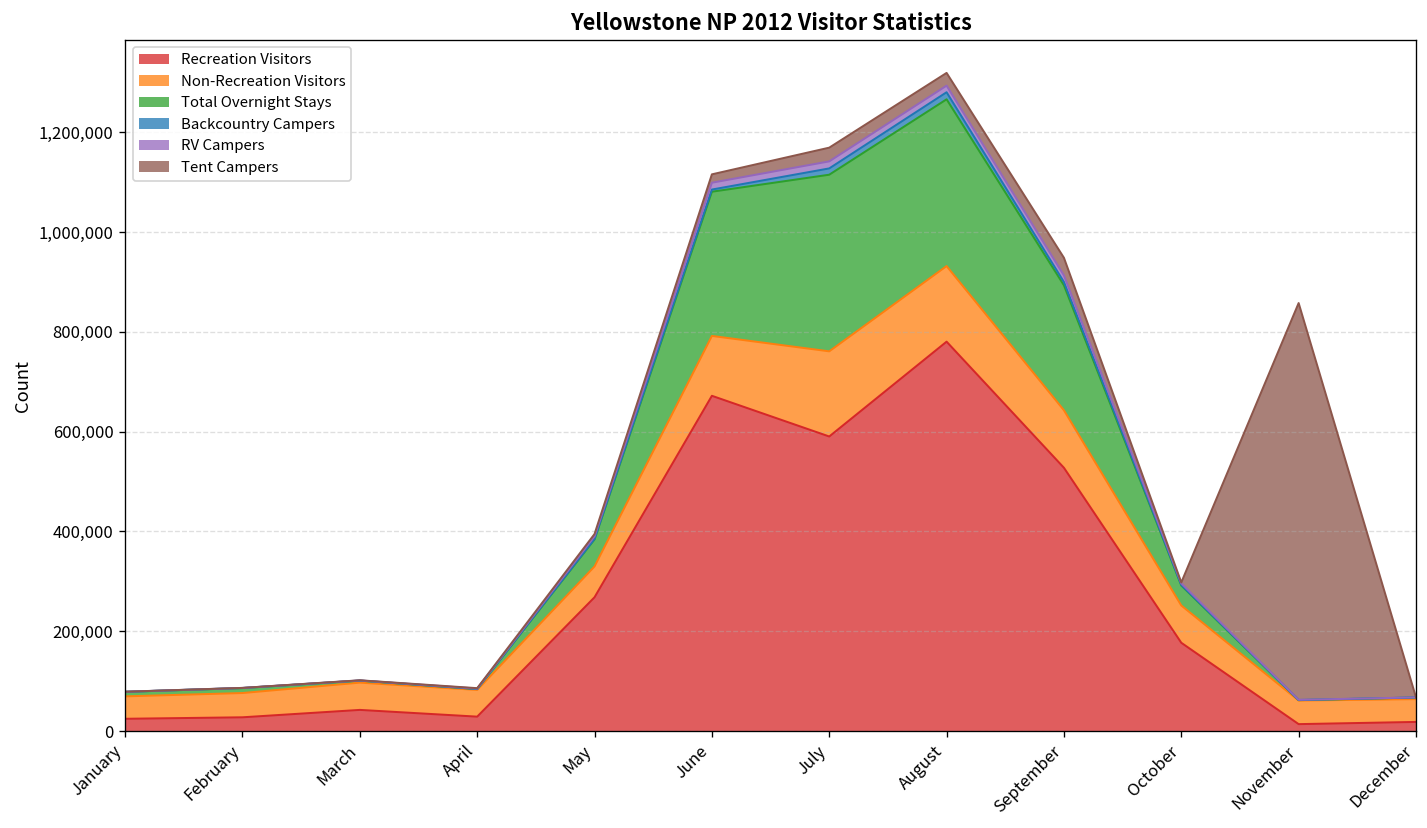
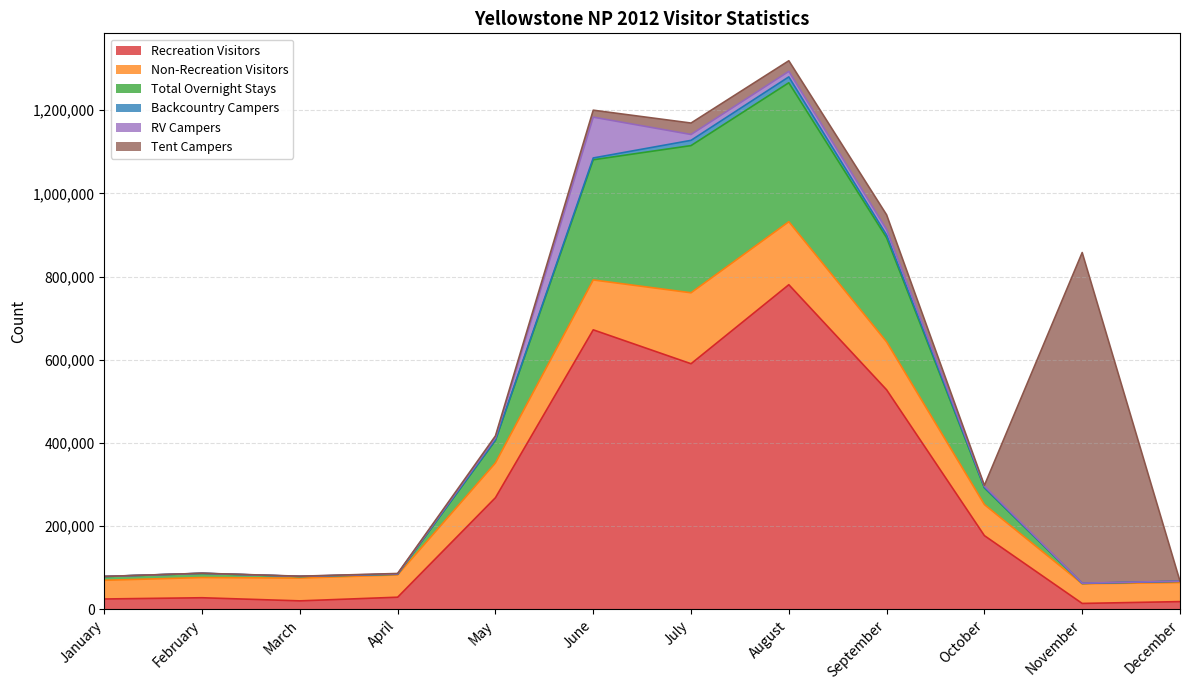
  {
    "Recreation Visitors": {
      "January": "20,000",
      "February": "30,000",
-     "March": "40,000",
+     "March": "20,000",
      "April": "30,000",
      "May": "270,000",
      "June": "670,000",
      "July": "590,000",
      "August": "780,000",
      "September": "530,000",
      "October": "180,000",
      "November": "10,000",
      "December": "20,000"
    },
    "Non-Recreation Visitors": {
      "January": "40,000",
      "February": "50,000",
-     "May": "60,000",
+     "May": "80,000",
      "June": "120,000",
      "July": "170,000",
      "August": "150,000",
      "September": "120,000",
      "October": "70,000"
    },
    "Total Overnight Stays": {
      "July": "350,000",
      "August": "330,000",
      "September": "250,000"
    },
    "Backcountry Campers": {
      "July": "10,000",
      "August": "10,000",
      "September": "10,000"
    },
    "RV Campers": {
-     "June": "10,000",
+     "June": "100,000",
      "July": "10,000",
      "August": "10,000",
      "September": "10,000"
    },
    "Tent Campers": {
      "June": "20,000",
      "July": "30,000",
      "August": "30,000",
      "September": "40,000",
      "November": "790,000"
    }
  }
